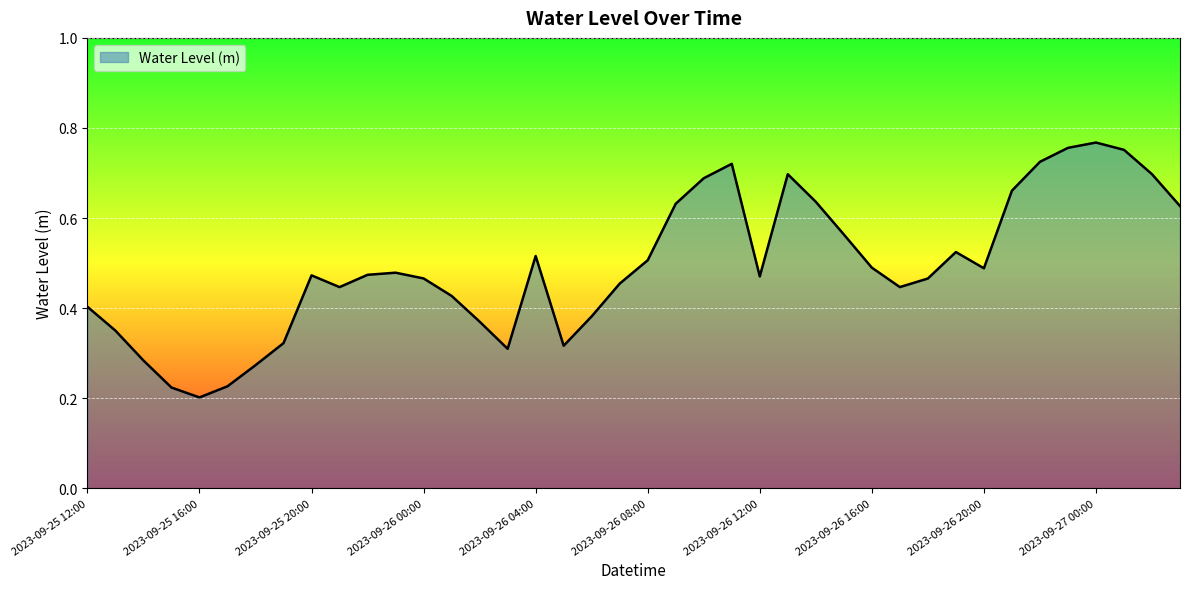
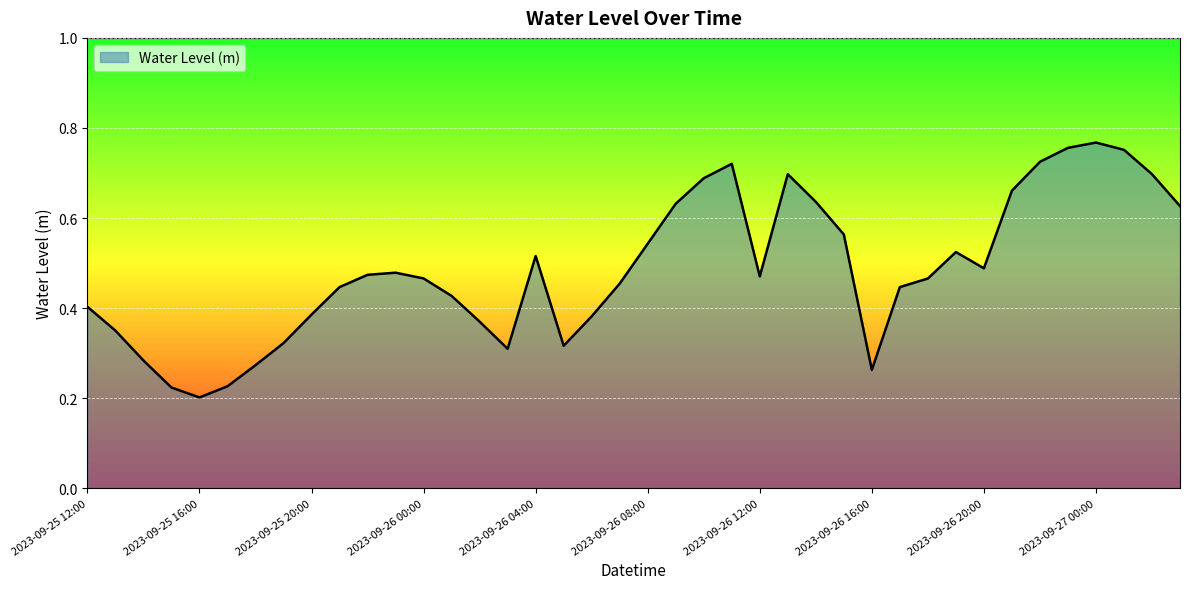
  {
    "2023-09-25 12:00": 0.40,
    "2023-09-25 16:00": 0.20,
-   "2023-09-25 20:00": 0.47,
+   "2023-09-25 20:00": 0.39,
    "2023-09-26 00:00": 0.47,
    "2023-09-26 04:00": 0.52,
-   "2023-09-26 08:00": 0.51,
+   "2023-09-26 08:00": 0.54,
    "2023-09-26 12:00": 0.47,
-   "2023-09-26 16:00": 0.49,
+   "2023-09-26 16:00": 0.26,
    "2023-09-26 20:00": 0.49,
    "2023-09-27 00:00": 0.77
  }
